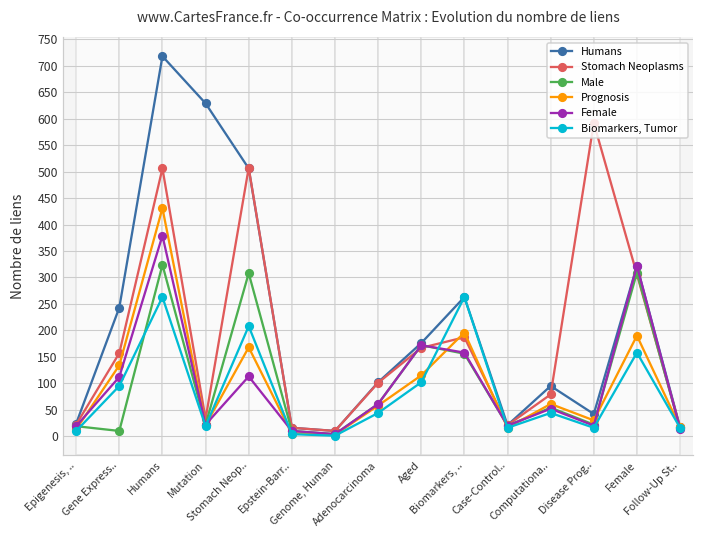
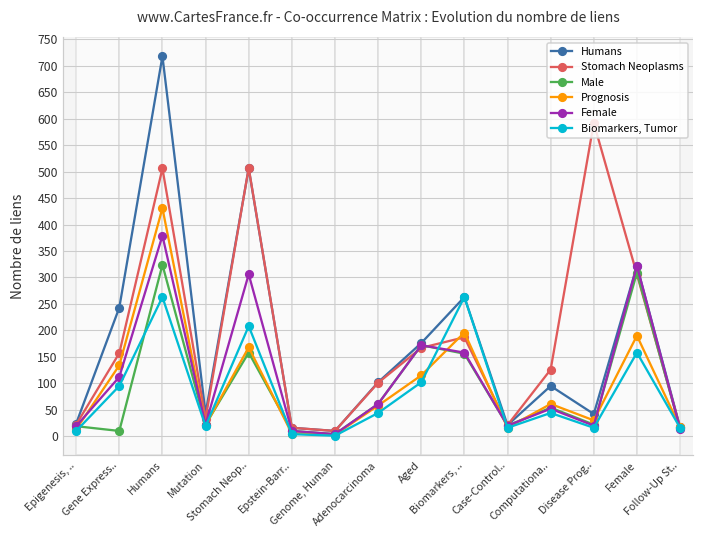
  {
    "Humans": {
      "Gene Express..": 240,
      "Humans": 720,
-     "Mutation": 630,
+     "Mutation": 40,
      "Computationa..": 100,
      "Disease Prog..": 40
    },
    "Stomach Neoplasms": {
      "Gene Express..": 160,
      "Humans": 510,
      "Mutation": 30,
      "Biomarkers, ..": 190,
-     "Computationa..": 80
+     "Computationa..": 130
    },
    "Male": {
      "Gene Express..": 10,
      "Humans": 320,
-     "Stomach Neop..": 310
+     "Stomach Neop..": 160
    },
    "Prognosis": {
      "Gene Express..": 130,
      "Humans": 430,
      "Stomach Neop..": 170,
      "Aged": 120,
      "Biomarkers, ..": 200,
      "Computationa..": 60,
      "Disease Prog..": 30,
      "Female": 190
    },
    "Female": {
      "Gene Express..": 110,
      "Humans": 380,
-     "Stomach Neop..": 110
+     "Stomach Neop..": 310
    },
    "Biomarkers, Tumor": {
      "Gene Express..": 100,
      "Humans": 260,
      "Stomach Neop..": 210,
      "Adenocarcinoma": 40,
      "Aged": 100,
      "Computationa..": 40,
      "Female": 160
    }
  }
